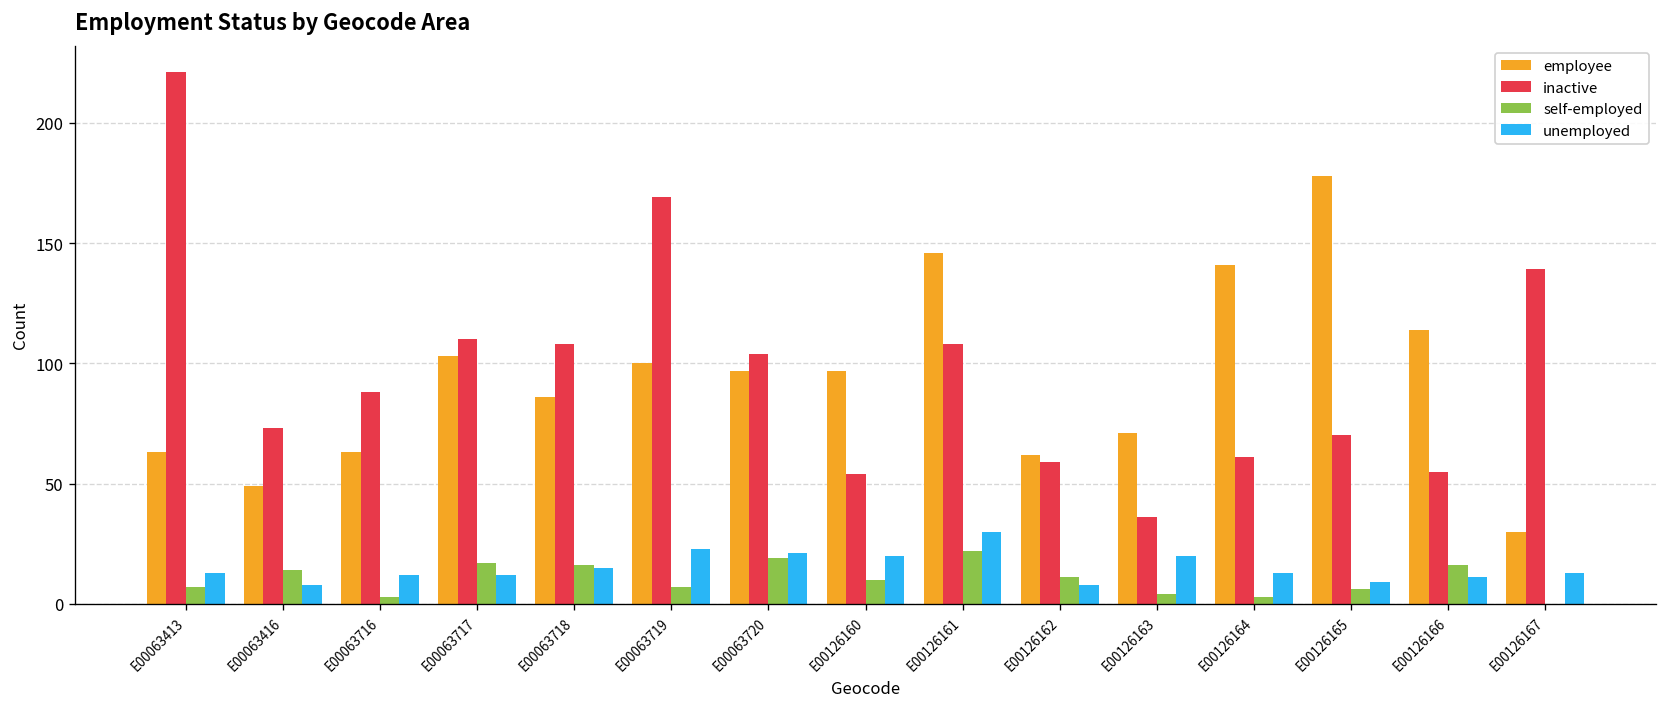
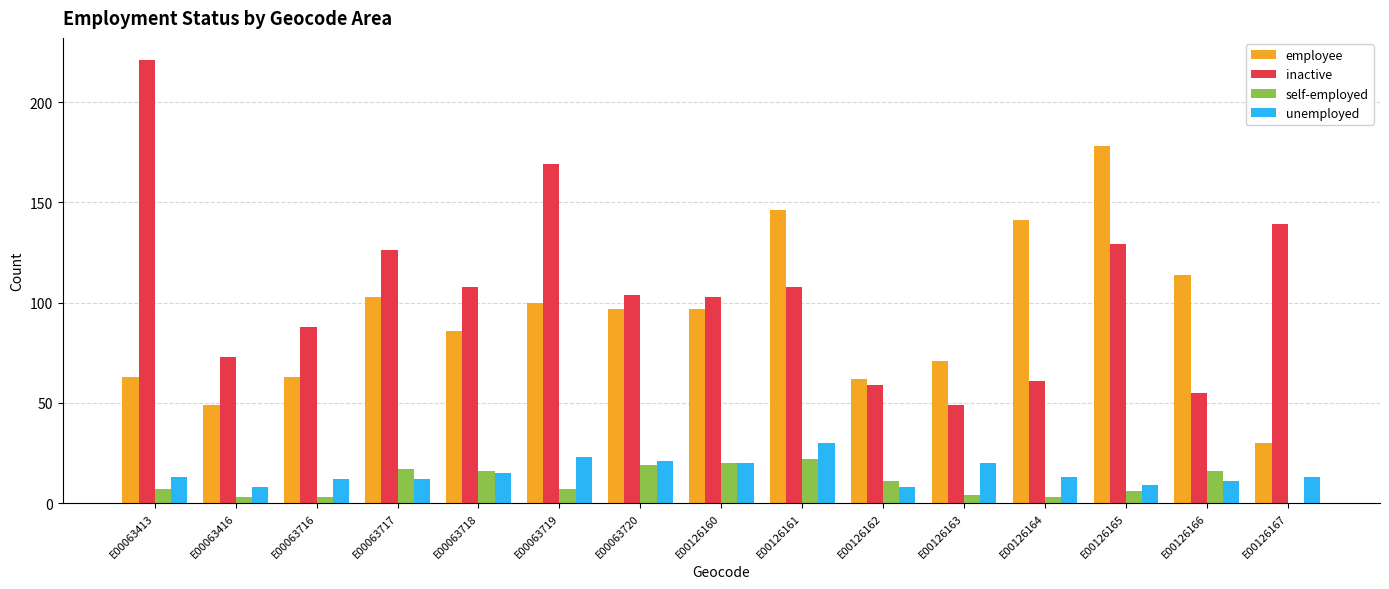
  {
    "employee": {
      "E00063413": 63,
      "E00063416": 49,
      "E00063716": 63,
      "E00063717": 103,
      "E00063718": 86,
      "E00063719": 100,
      "E00063720": 97,
      "E00126160": 97,
      "E00126161": 146,
      "E00126162": 62,
      "E00126163": 71,
      "E00126164": 141,
      "E00126165": 178,
      "E00126166": 114,
      "E00126167": 30
    },
    "inactive": {
      "E00063413": 221,
      "E00063416": 73,
      "E00063716": 88,
-     "E00063717": 110,
+     "E00063717": 126,
      "E00063718": 108,
      "E00063719": 169,
      "E00063720": 104,
-     "E00126160": 54,
+     "E00126160": 103,
      "E00126161": 108,
      "E00126162": 59,
-     "E00126163": 36,
+     "E00126163": 49,
      "E00126164": 61,
-     "E00126165": 70,
+     "E00126165": 129,
      "E00126166": 55,
      "E00126167": 139
    },
    "self-employed": {
      "E00063413": 7,
-     "E00063416": 14,
+     "E00063416": 3,
      "E00063716": 3,
      "E00063717": 17,
      "E00063718": 16,
      "E00063719": 7,
      "E00063720": 19,
-     "E00126160": 10,
+     "E00126160": 20,
      "E00126161": 22,
      "E00126162": 11,
      "E00126163": 4,
      "E00126164": 3,
      "E00126165": 6,
      "E00126166": 16,
      "E00126167": 0
    },
    "unemployed": {
      "E00063413": 13,
      "E00063416": 8,
      "E00063716": 12,
      "E00063717": 12,
      "E00063718": 15,
      "E00063719": 23,
      "E00063720": 21,
      "E00126160": 20,
      "E00126161": 30,
      "E00126162": 8,
      "E00126163": 20,
      "E00126164": 13,
      "E00126165": 9,
      "E00126166": 11,
      "E00126167": 13
    }
  }
